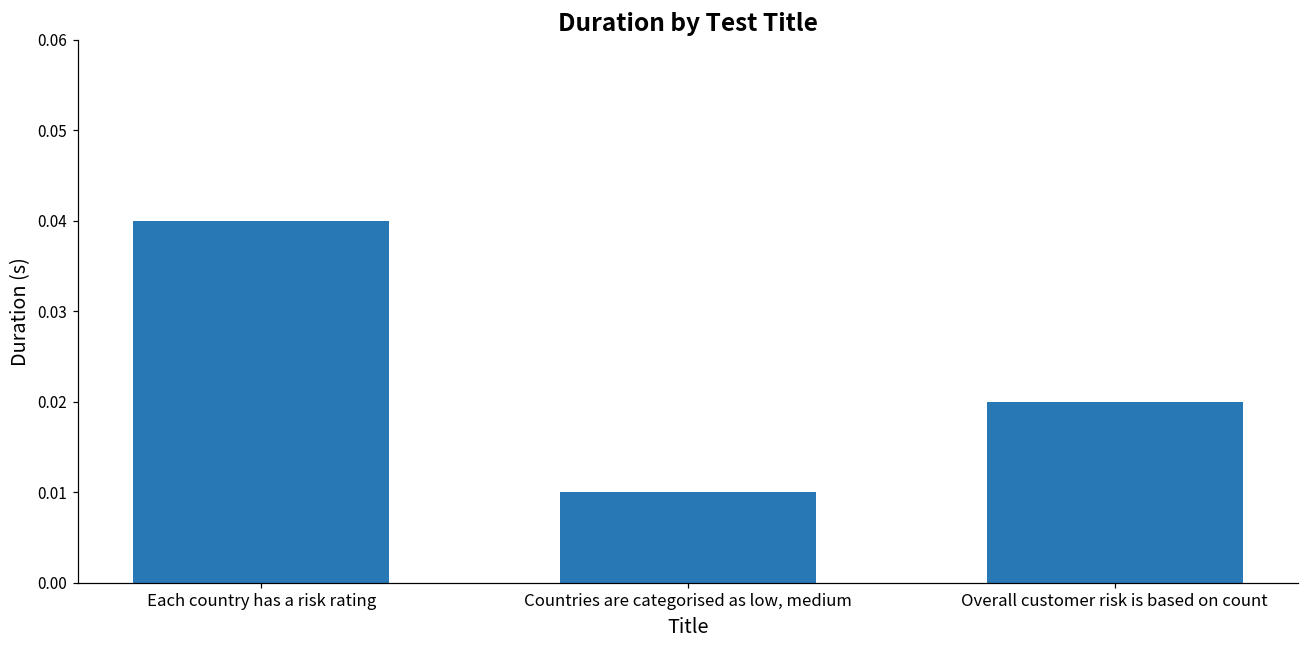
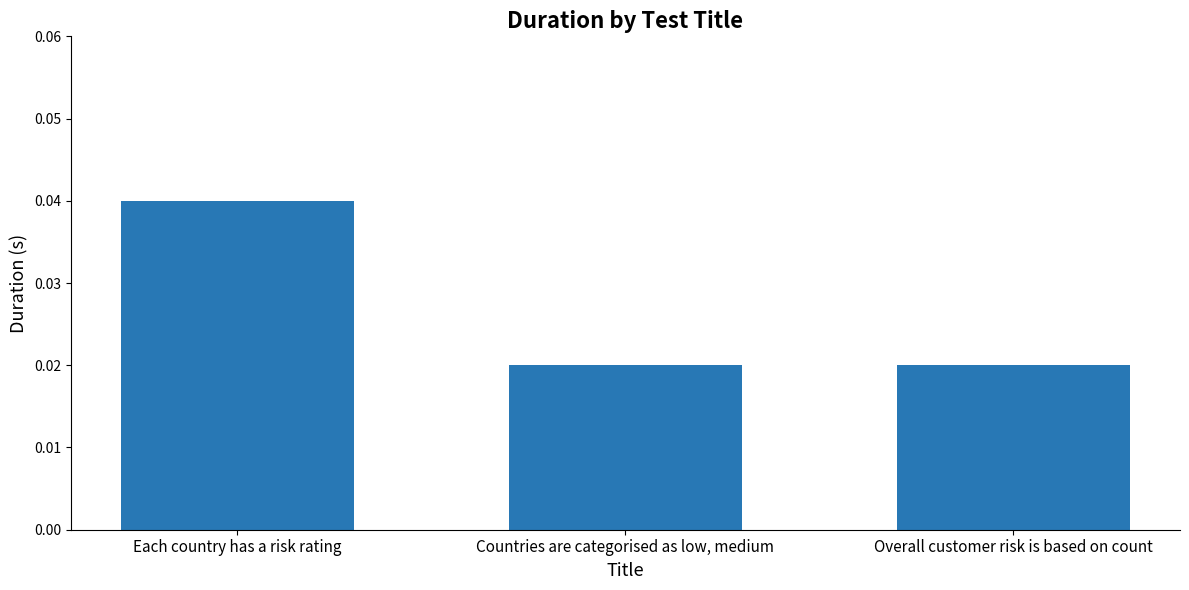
  {
    "Each country has a risk rating": 0.04,
-   "Countries are categorised as low, medium": 0.01,
+   "Countries are categorised as low, medium": 0.02,
    "Overall customer risk is based on count": 0.02
  }
